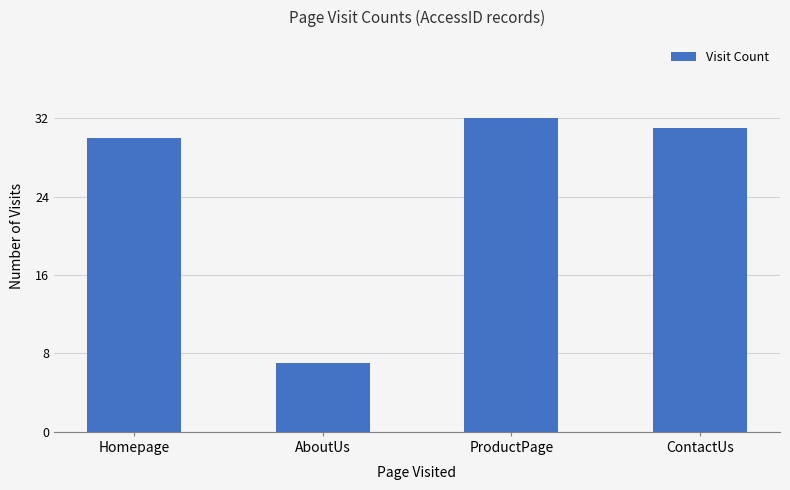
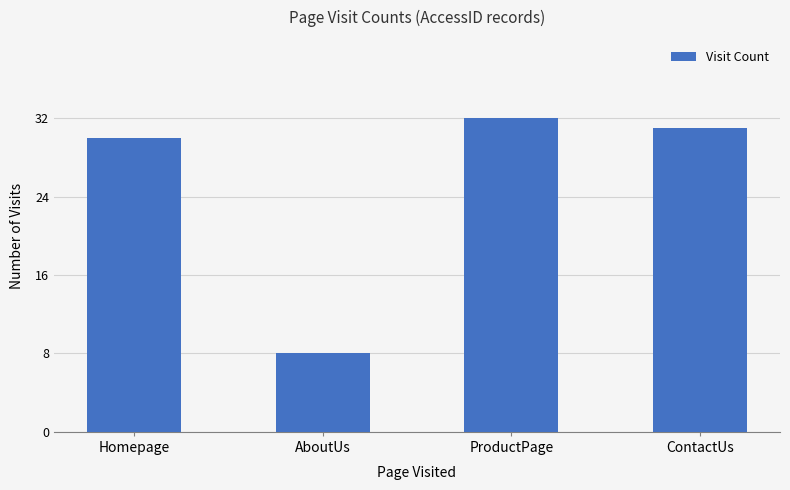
  {
    "Homepage": 30,
-   "AboutUs": 7,
+   "AboutUs": 8,
    "ProductPage": 32,
    "ContactUs": 31
  }
